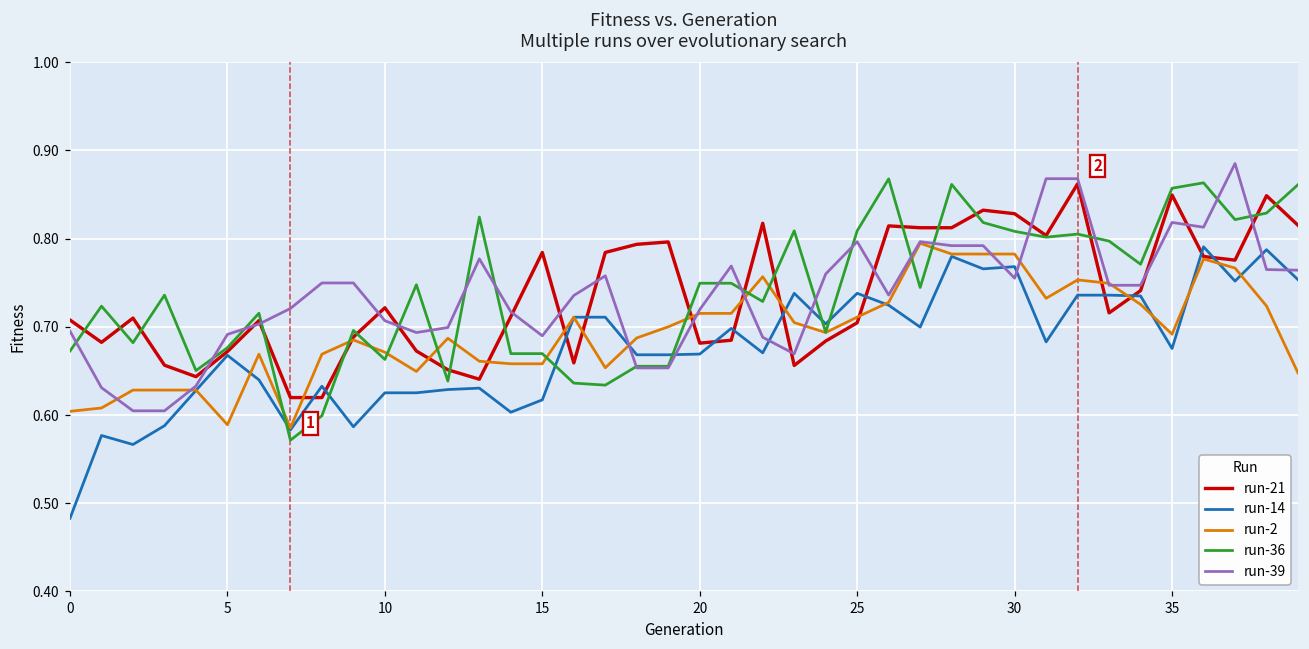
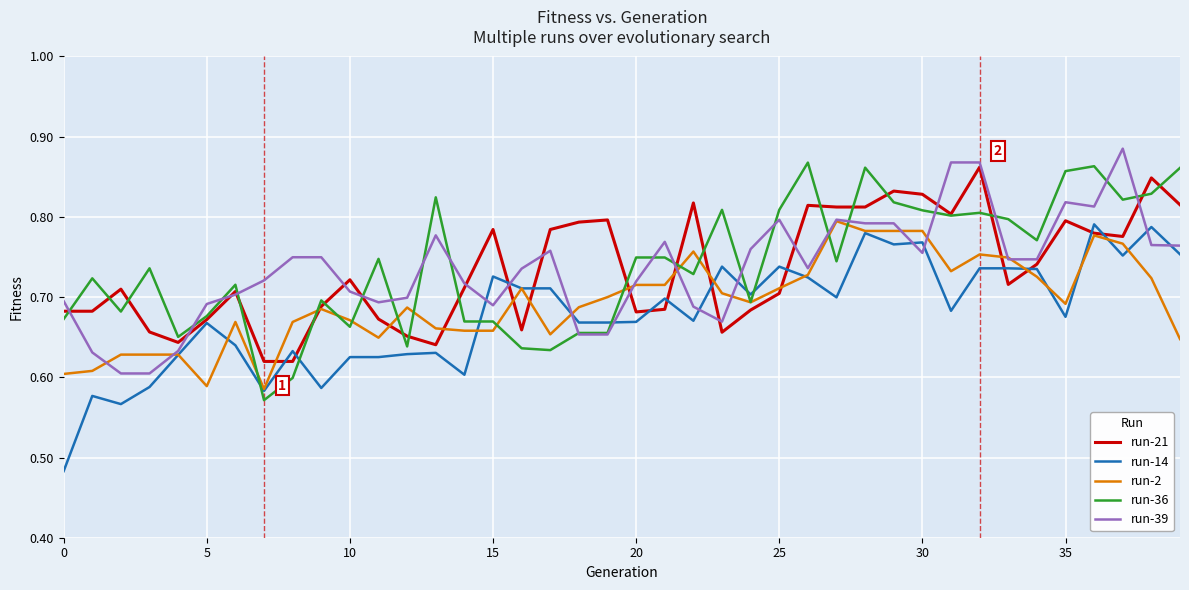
  {
    "run-21": {
-     "0": 0.71,
+     "0": 0.68,
      "5": 0.67,
      "10": 0.72,
      "15": 0.78,
      "20": 0.68,
      "25": 0.70,
      "30": 0.83,
-     "35": 0.85
+     "35": 0.80
    },
    "run-14": {
      "0": 0.48,
      "5": 0.67,
      "10": 0.63,
-     "15": 0.62,
+     "15": 0.73,
      "20": 0.67,
      "25": 0.74,
      "30": 0.77,
      "35": 0.68
    },
    "run-2": {
      "0": 0.60,
      "5": 0.59,
      "10": 0.67,
      "15": 0.66,
      "20": 0.72,
      "25": 0.71,
      "30": 0.78,
      "35": 0.69
    },
    "run-36": {
      "0": 0.67,
      "5": 0.68,
      "10": 0.66,
      "15": 0.67,
      "20": 0.75,
      "25": 0.81,
      "30": 0.81,
      "35": 0.86
    },
    "run-39": {
      "0": 0.70,
      "5": 0.69,
      "10": 0.71,
      "15": 0.69,
      "20": 0.72,
      "25": 0.80,
      "30": 0.76,
      "35": 0.82
    }
  }
